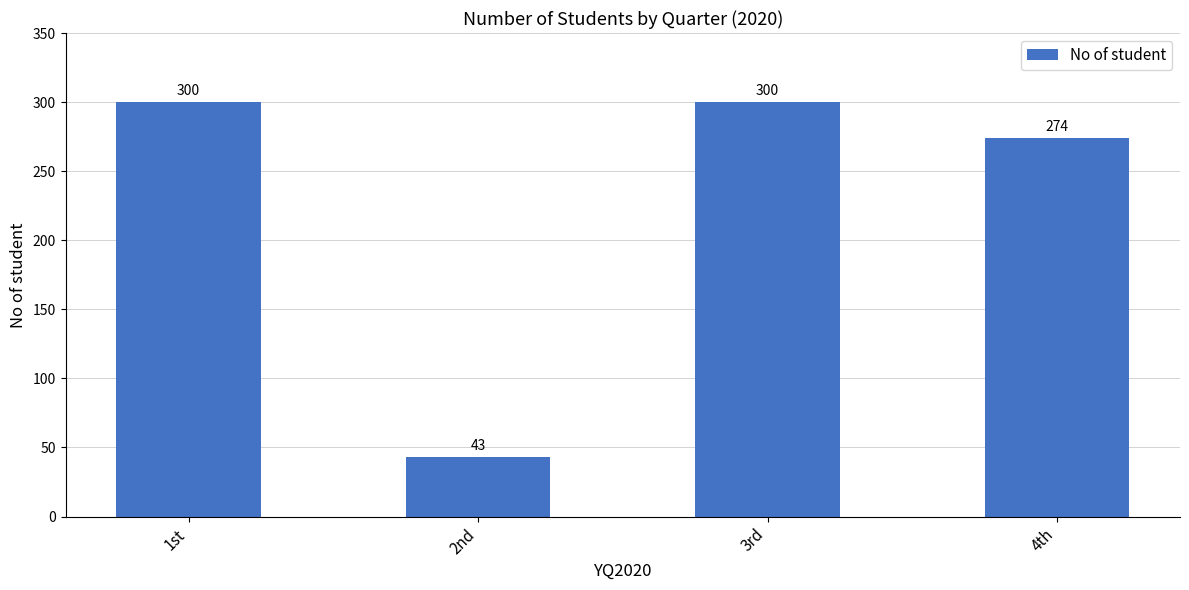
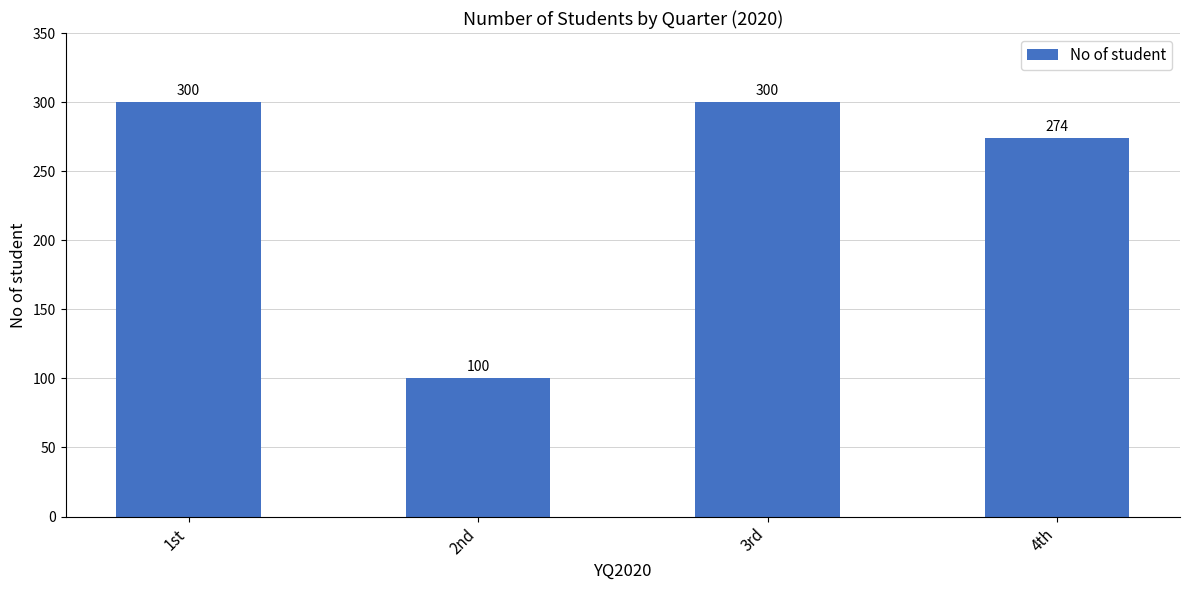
  {
    "1st": 300,
-   "2nd": 43,
+   "2nd": 100,
    "3rd": 300,
    "4th": 274
  }
